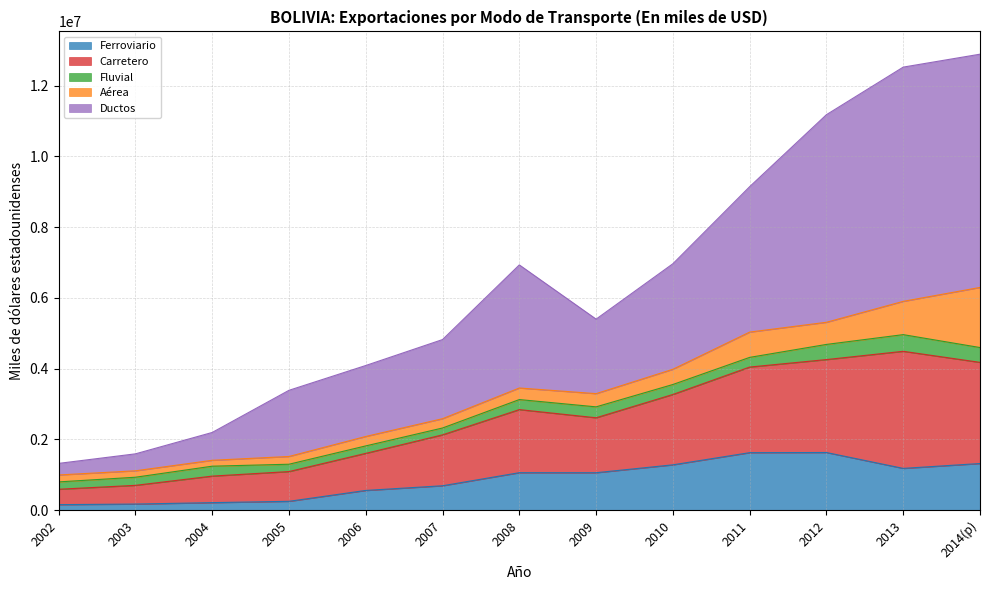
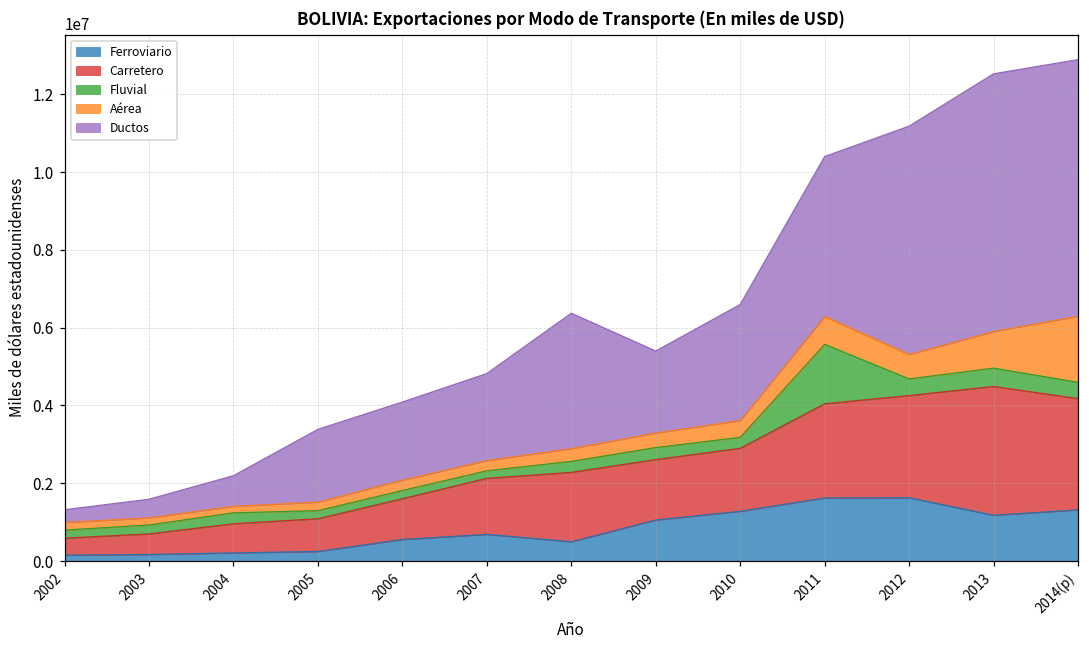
  {
    "Ferroviario": {
      "2002": 200000,
      "2003": 200000,
      "2004": 200000,
      "2005": 200000,
      "2006": 600000,
      "2007": 700000,
-     "2008": 1100000,
+     "2008": 500000,
      "2009": 1100000,
      "2010": 1300000,
      "2011": 1600000,
      "2012": 1600000,
      "2013": 1200000,
      "2014(p)": 1300000
    },
    "Carretero": {
      "2002": 400000,
      "2003": 500000,
      "2004": 800000,
      "2005": 800000,
      "2006": 1000000,
      "2007": 1400000,
      "2008": 1800000,
      "2009": 1600000,
-     "2010": 2000000,
+     "2010": 1600000,
      "2011": 2400000,
      "2012": 2600000,
      "2013": 3300000,
      "2014(p)": 2900000
    },
    "Fluvial": {
      "2002": 200000,
      "2003": 200000,
      "2004": 300000,
      "2005": 200000,
      "2006": 200000,
      "2007": 200000,
      "2008": 300000,
      "2009": 300000,
      "2010": 300000,
-     "2011": 300000,
+     "2011": 1500000,
      "2012": 400000,
      "2013": 500000,
      "2014(p)": 400000
    },
    "Aérea": {
      "2002": 200000,
      "2003": 200000,
      "2004": 200000,
      "2005": 200000,
      "2006": 300000,
      "2007": 300000,
      "2008": 300000,
      "2009": 400000,
      "2010": 400000,
      "2011": 700000,
      "2012": 600000,
      "2013": 900000,
      "2014(p)": 1700000
    },
    "Ductos": {
      "2002": 300000,
      "2003": 500000,
      "2004": 800000,
      "2005": 1900000,
      "2006": 2000000,
      "2007": 2200000,
      "2008": 3500000,
      "2009": 2100000,
      "2010": 3000000,
      "2011": 4100000,
      "2012": 5900000,
      "2013": 6600000,
      "2014(p)": 6600000
    }
  }
